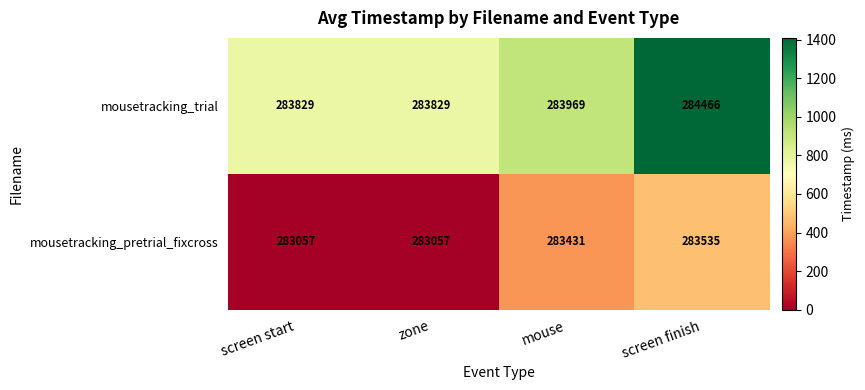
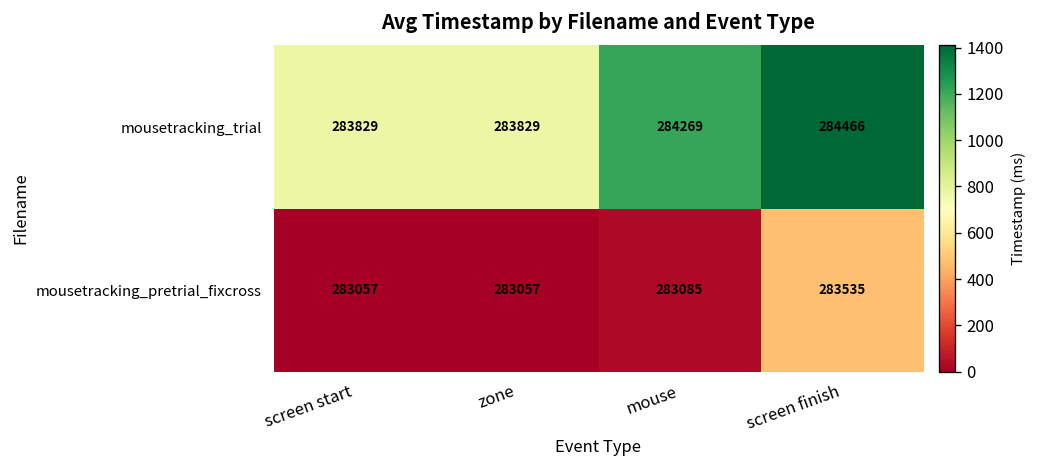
  {
    "mousetracking_trial": {
      "screen start": 283829,
      "zone": 283829,
-     "mouse": 283969,
+     "mouse": 284269,
      "screen finish": 284466
    },
    "mousetracking_pretrial_fixcross": {
      "screen start": 283057,
      "zone": 283057,
-     "mouse": 283431,
+     "mouse": 283085,
      "screen finish": 283535
    }
  }
